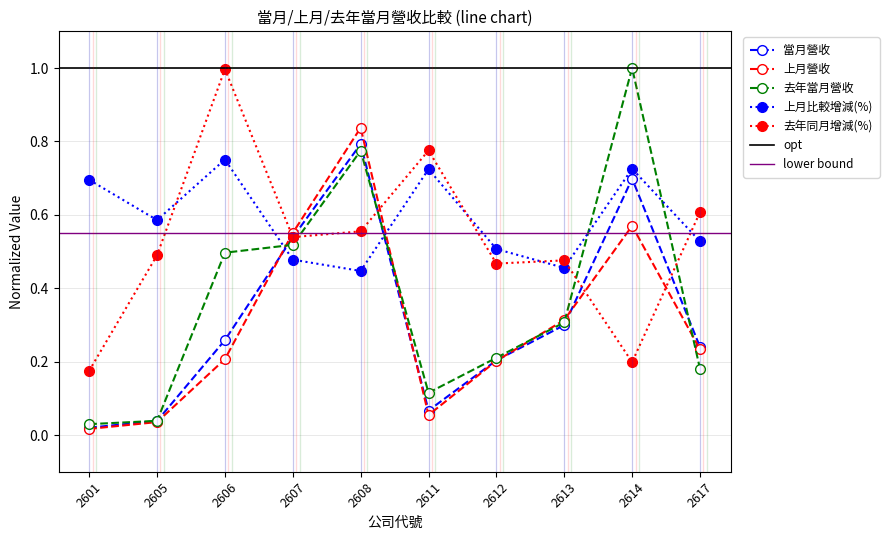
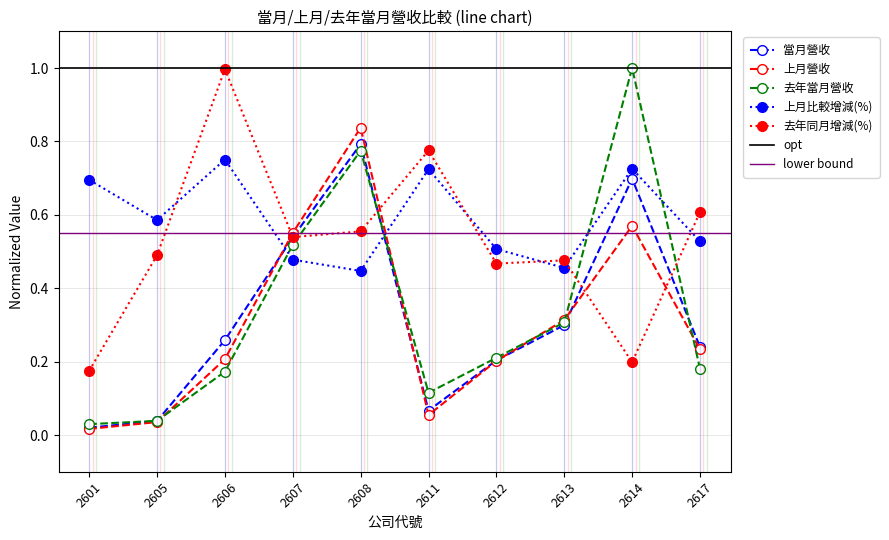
  {
    "去年當月營收": {
      "2601": 0.03,
-     "2606": 0.50,
+     "2606": 0.17,
      "2607": 0.52,
      "2608": 0.77,
      "2611": 0.12,
      "2614": 1.00,
      "2617": 0.18
    }
  }
